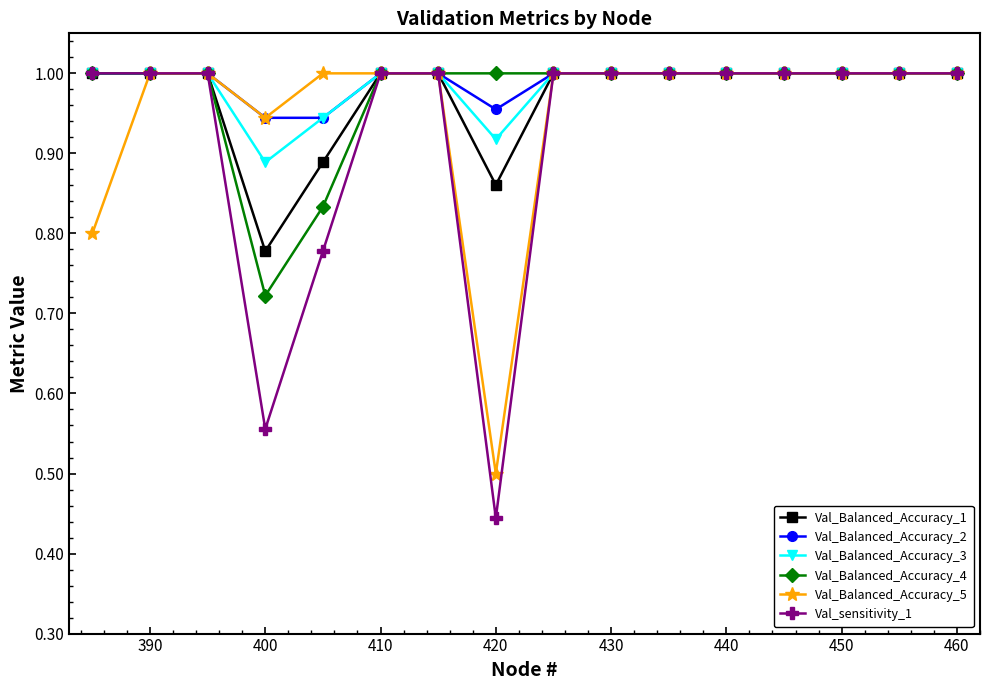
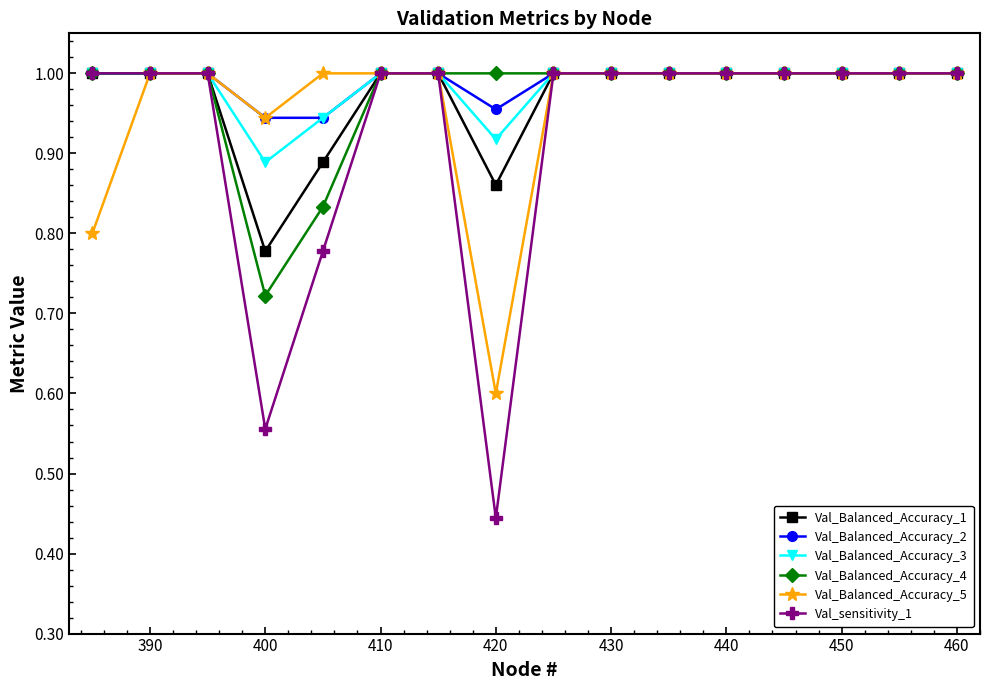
  {
    "Val_Balanced_Accuracy_1": {
      "400": 0.78,
      "420": 0.86
    },
    "Val_Balanced_Accuracy_2": {
      "420": 0.95
    },
    "Val_Balanced_Accuracy_3": {
      "400": 0.89,
      "420": 0.92
    },
    "Val_Balanced_Accuracy_4": {
      "400": 0.72,
      "420": 1.0
    },
    "Val_Balanced_Accuracy_5": {
-     "420": 0.5
+     "420": 0.6
    },
    "Val_sensitivity_1": {
      "400": 0.56,
      "420": 0.44
    }
  }
